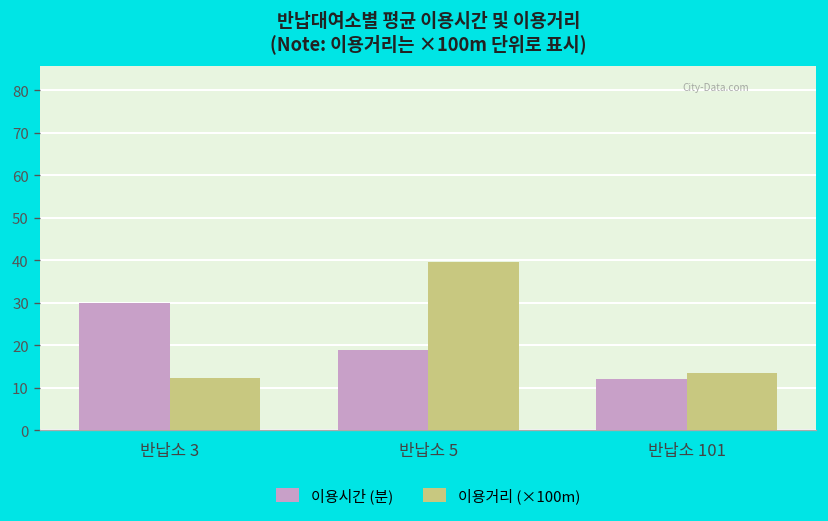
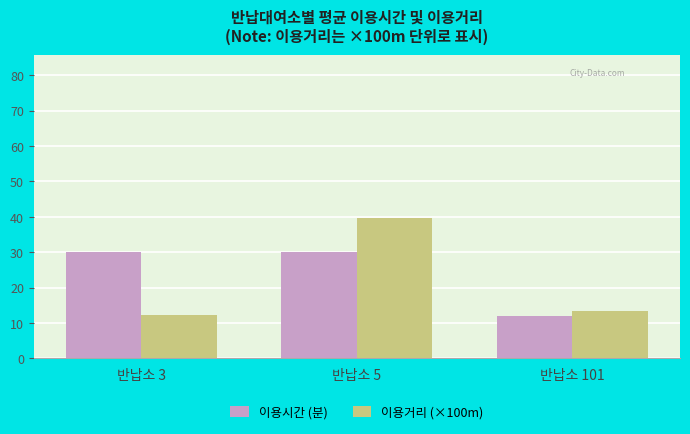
  {
    "이용시간 (분)": {
      "반납소 3": 30,
-     "반납소 5": 19,
+     "반납소 5": 30,
      "반납소 101": 12
    },
    "이용거리 (×100m)": {
      "반납소 3": 12,
      "반납소 5": 40,
      "반납소 101": 13
    }
  }
